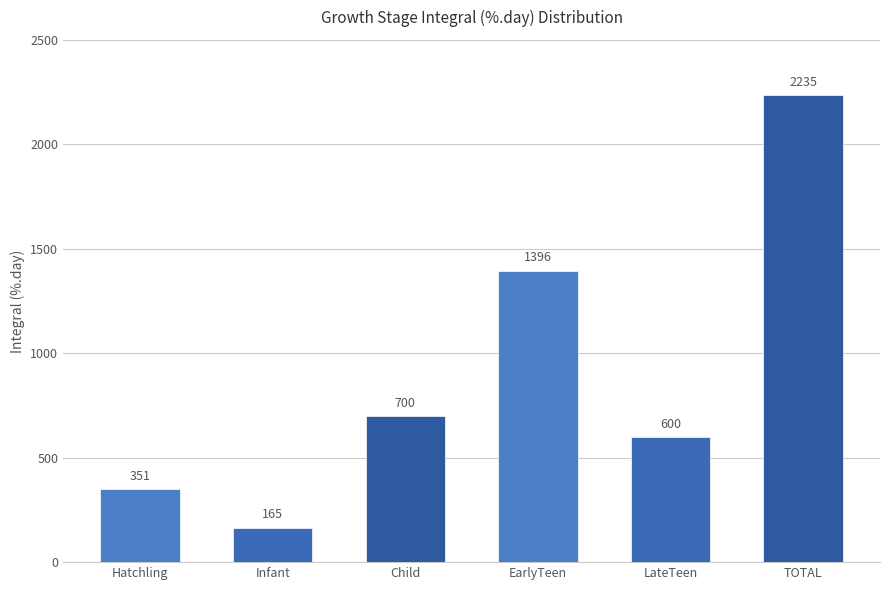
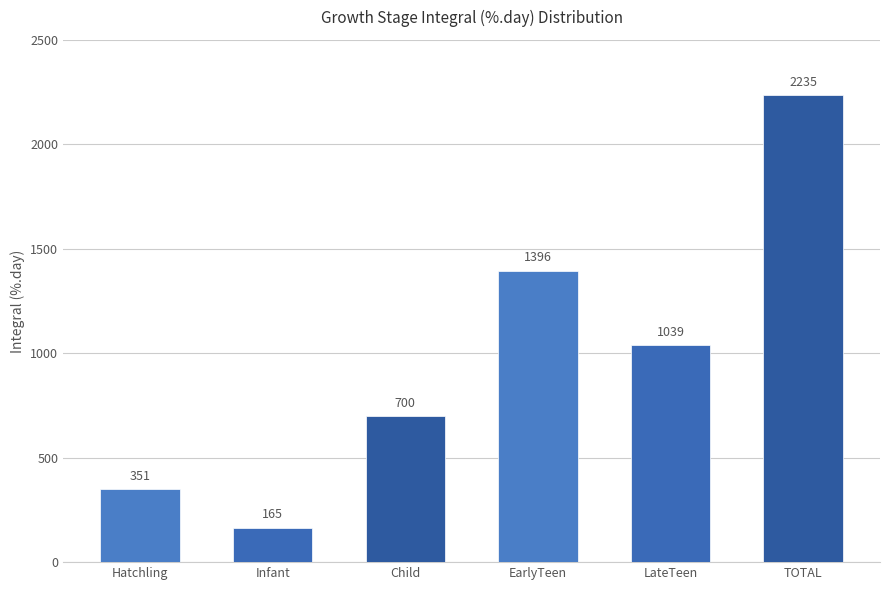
  {
    "Hatchling": 351,
    "Infant": 165,
    "Child": 700,
    "EarlyTeen": 1396,
-   "LateTeen": 600,
+   "LateTeen": 1039,
    "TOTAL": 2235
  }
